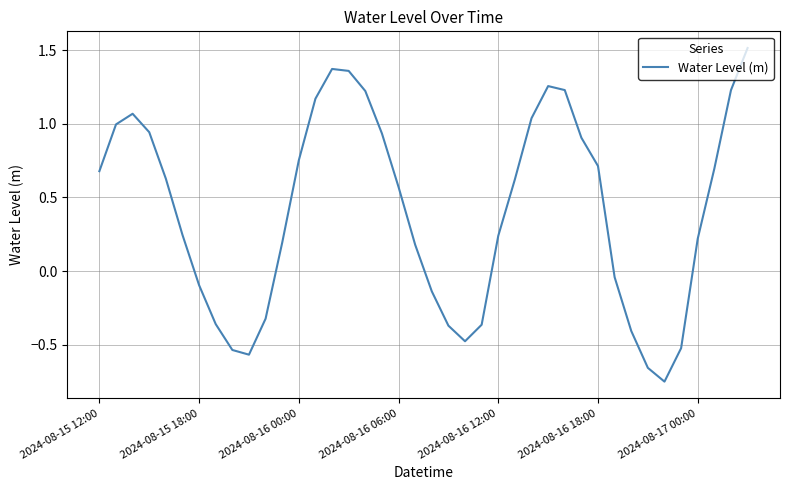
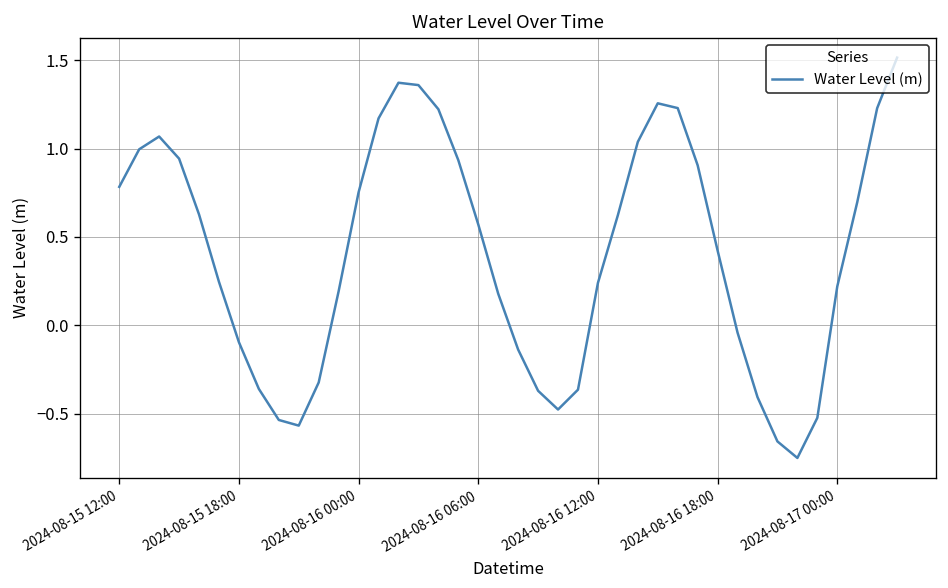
  {
-   "2024-08-15 12:00": 0.68,
+   "2024-08-15 12:00": 0.78,
    "2024-08-15 18:00": -0.09,
    "2024-08-16 00:00": 0.75,
    "2024-08-16 06:00": 0.57,
    "2024-08-16 12:00": 0.24,
-   "2024-08-16 18:00": 0.71,
+   "2024-08-16 18:00": 0.42,
    "2024-08-17 00:00": 0.22
  }
